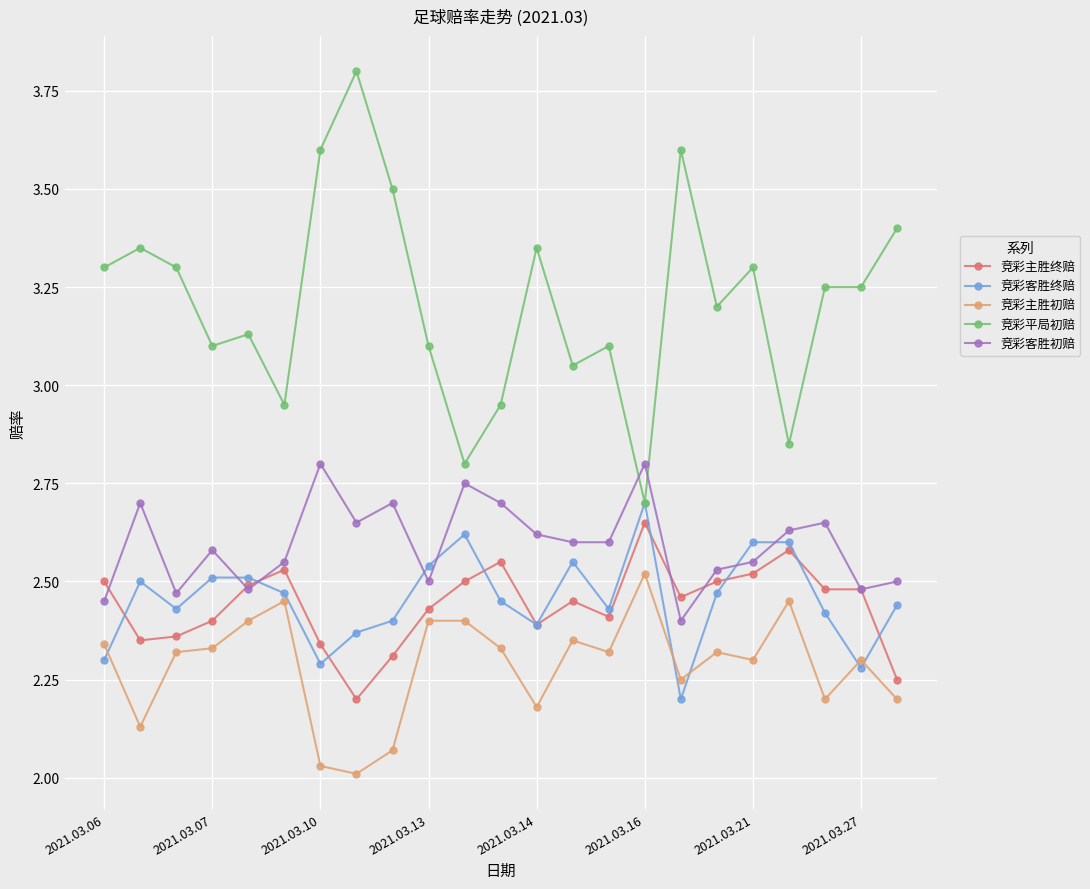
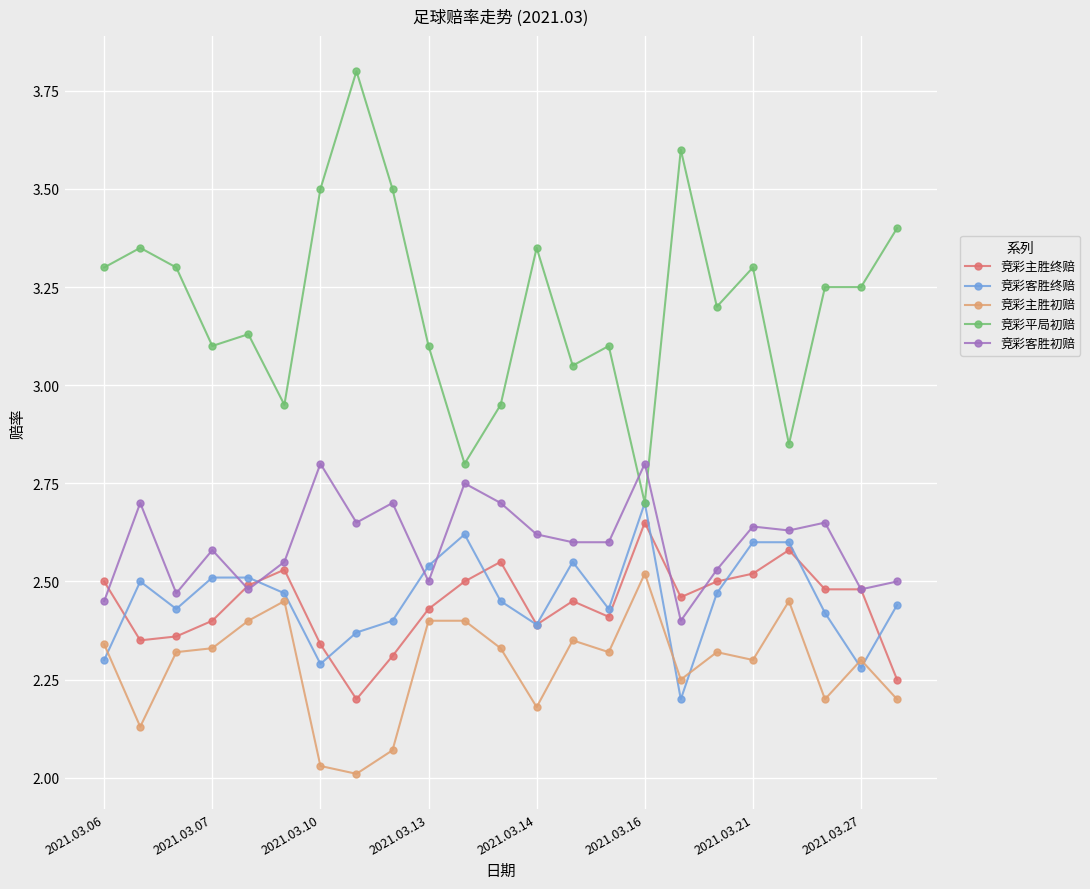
  {
    "竞彩客胜终赔": {
      "2021.03.10": 2.29,
      "2021.03.21": 2.60,
      "2021.03.27": 2.28
    },
    "竞彩平局初赔": {
-     "2021.03.10": 3.6,
+     "2021.03.10": 3.5,
      "2021.03.21": 3.3,
      "2021.03.27": 3.25
    },
    "竞彩客胜初赔": {
      "2021.03.10": 2.80,
      "2021.03.16": 2.80,
-     "2021.03.21": 2.55
+     "2021.03.21": 2.64
    }
  }
